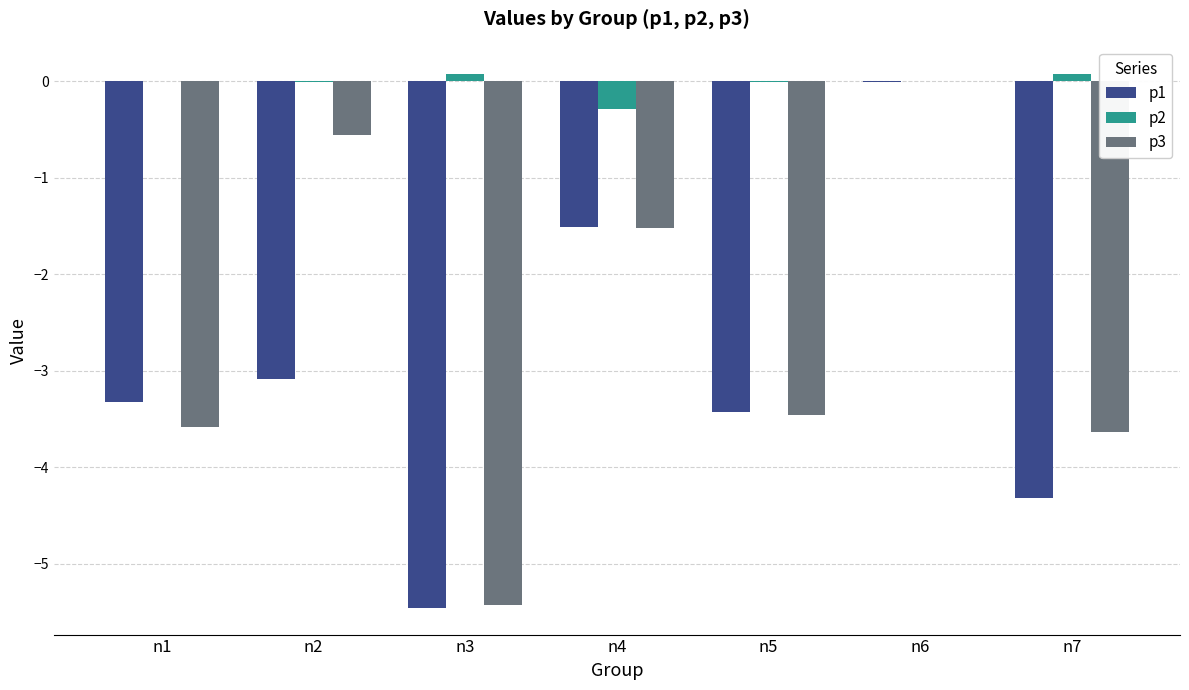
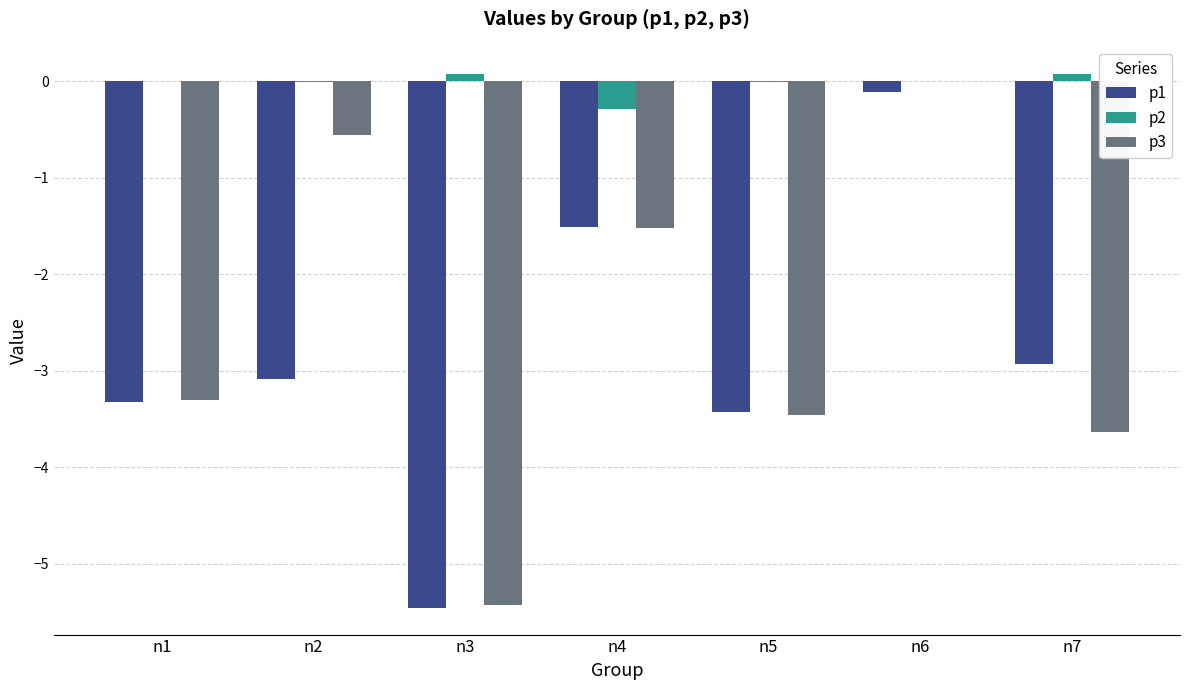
  {
    "p1": {
      "n1": -3.3,
      "n2": -3.1,
      "n3": -5.5,
      "n4": -1.5,
      "n5": -3.4,
-     "n6": 0.0,
-     "n7": -4.3
+     "n6": -0.1,
+     "n7": -2.9
    },
    "p2": {
      "n3": 0.1,
      "n4": -0.3,
      "n7": 0.1
    },
    "p3": {
-     "n1": -3.6,
+     "n1": -3.3,
      "n2": -0.6,
      "n3": -5.4,
      "n4": -1.5,
      "n5": -3.5,
      "n7": -3.6
    }
  }
